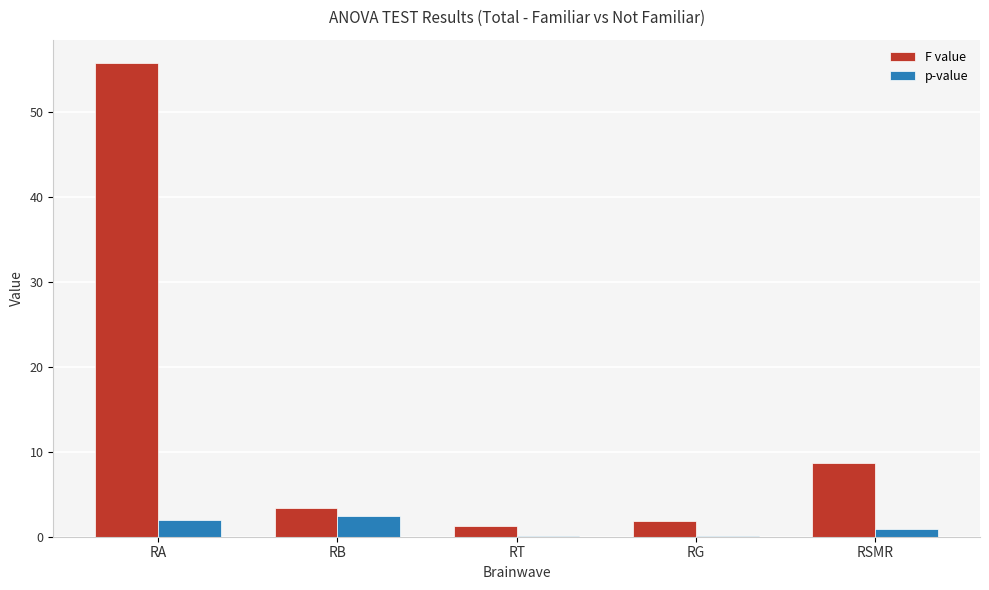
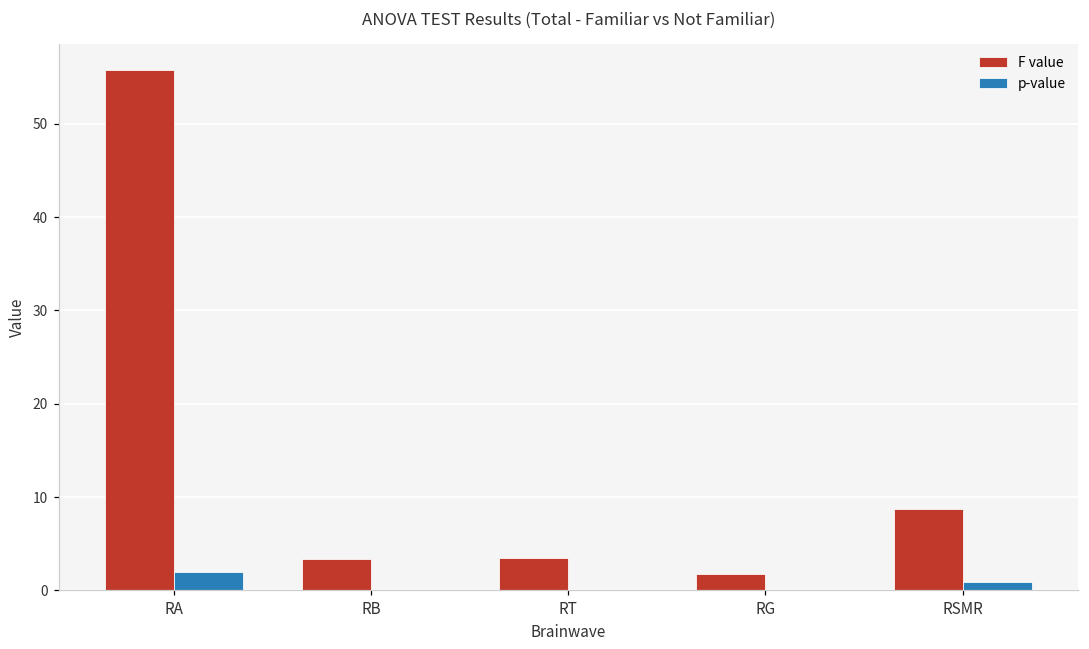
  {
    "F value": {
      "RA": 56,
      "RB": 3,
-     "RT": 1,
+     "RT": 3,
      "RG": 2,
      "RSMR": 9
    },
    "p-value": {
      "RA": 2,
-     "RB": 2,
+     "RB": 0,
      "RSMR": 1
    }
  }
